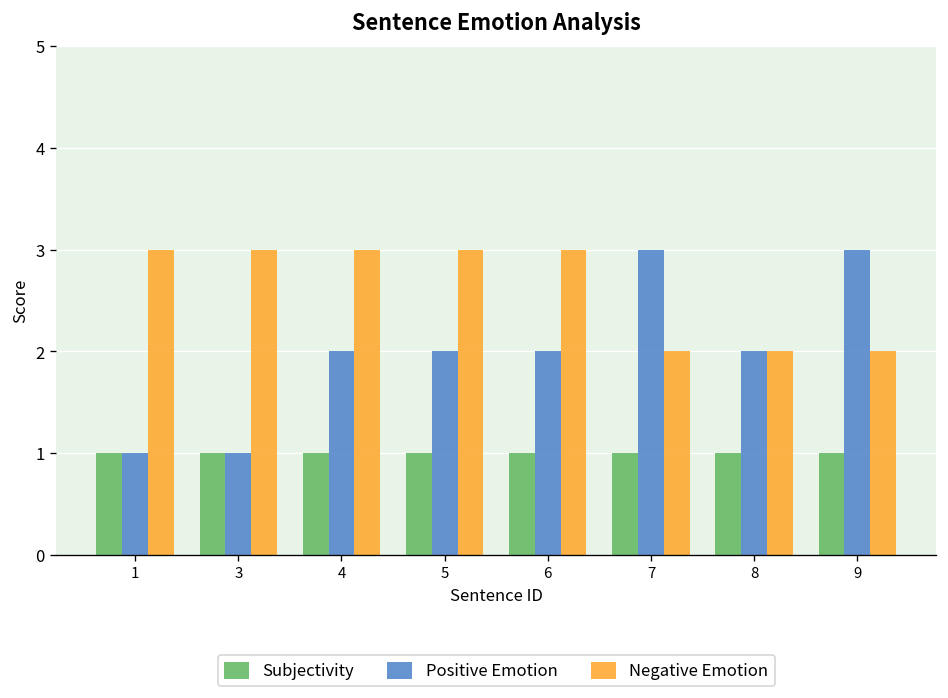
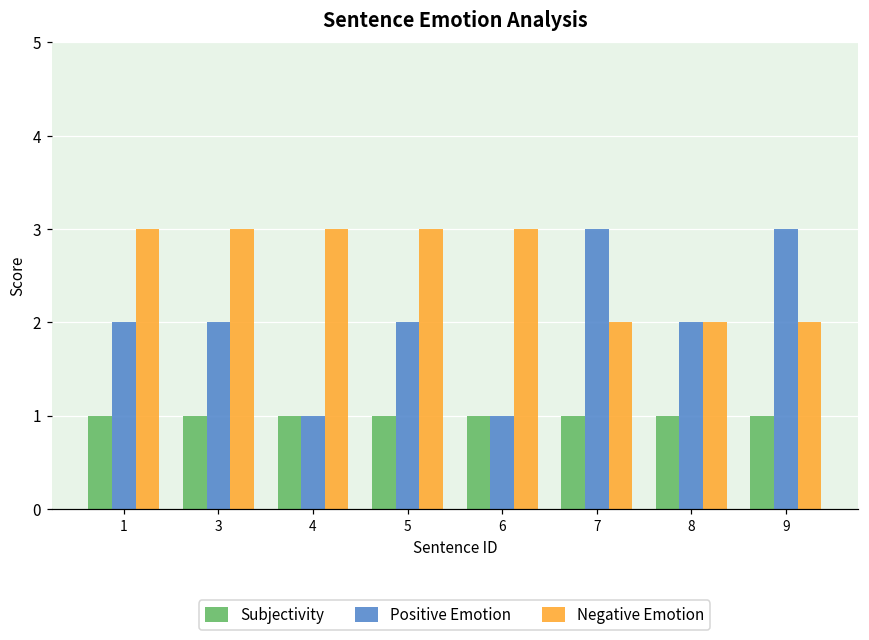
  {
    "Subjectivity": {
      "1": 1,
      "3": 1,
      "4": 1,
      "5": 1,
      "6": 1,
      "7": 1,
      "8": 1,
      "9": 1
    },
    "Positive Emotion": {
-     "1": 1,
-     "3": 1,
-     "4": 2,
+     "1": 2,
+     "3": 2,
+     "4": 1,
      "5": 2,
-     "6": 2,
+     "6": 1,
      "7": 3,
      "8": 2,
      "9": 3
    },
    "Negative Emotion": {
      "1": 3,
      "3": 3,
      "4": 3,
      "5": 3,
      "6": 3,
      "7": 2,
      "8": 2,
      "9": 2
    }
  }
